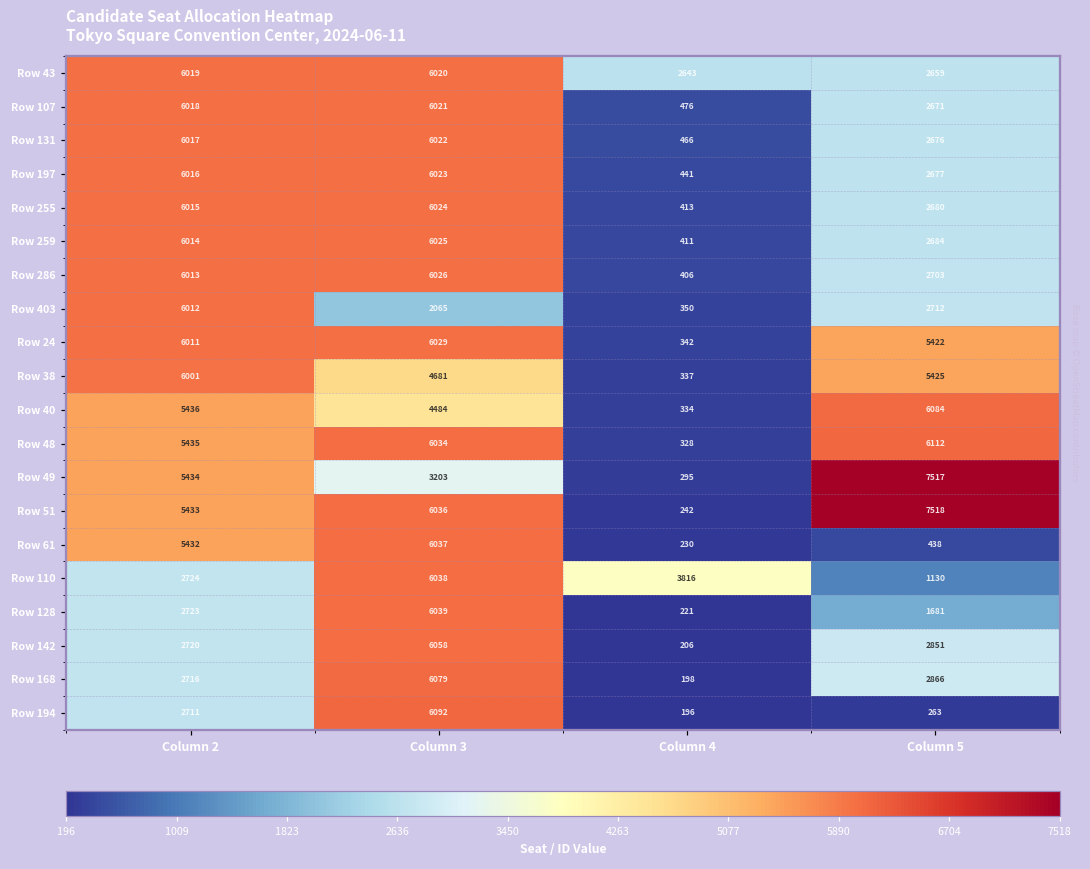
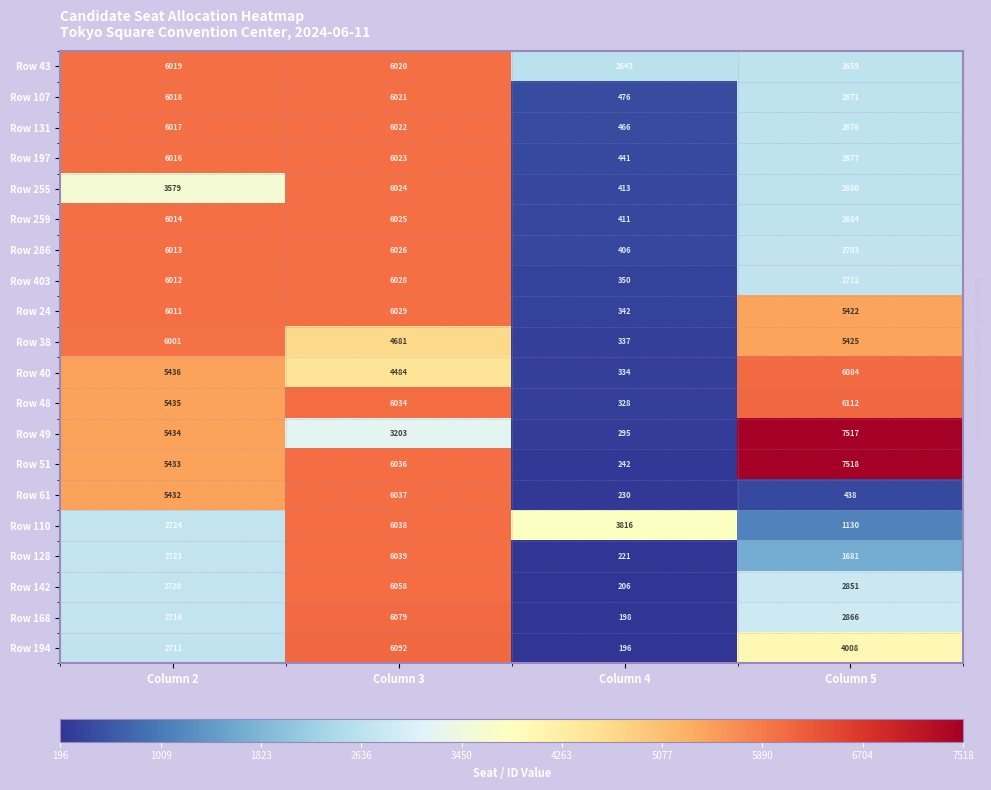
  {
    "Row 43": {
      "Column 2": 6019,
      "Column 3": 6020,
      "Column 4": 2643,
      "Column 5": 2659
    },
    "Row 107": {
      "Column 2": 6018,
      "Column 3": 6021,
      "Column 4": 476,
      "Column 5": 2671
    },
    "Row 131": {
      "Column 2": 6017,
      "Column 3": 6022,
      "Column 4": 466,
      "Column 5": 2676
    },
    "Row 197": {
      "Column 2": 6016,
      "Column 3": 6023,
      "Column 4": 441,
      "Column 5": 2677
    },
    "Row 255": {
-     "Column 2": 6015,
+     "Column 2": 3579,
      "Column 3": 6024,
      "Column 4": 413,
      "Column 5": 2680
    },
    "Row 259": {
      "Column 2": 6014,
      "Column 3": 6025,
      "Column 4": 411,
      "Column 5": 2684
    },
    "Row 286": {
      "Column 2": 6013,
      "Column 3": 6026,
      "Column 4": 406,
      "Column 5": 2703
    },
    "Row 403": {
      "Column 2": 6012,
-     "Column 3": 2065,
+     "Column 3": 6028,
      "Column 4": 350,
      "Column 5": 2712
    },
    "Row 24": {
      "Column 2": 6011,
      "Column 3": 6029,
      "Column 4": 342,
      "Column 5": 5422
    },
    "Row 38": {
      "Column 2": 6001,
      "Column 3": 4681,
      "Column 4": 337,
      "Column 5": 5425
    },
    "Row 40": {
      "Column 2": 5436,
      "Column 3": 4484,
      "Column 4": 334,
      "Column 5": 6084
    },
    "Row 48": {
      "Column 2": 5435,
      "Column 3": 6034,
      "Column 4": 328,
      "Column 5": 6112
    },
    "Row 49": {
      "Column 2": 5434,
      "Column 3": 3203,
      "Column 4": 295,
      "Column 5": 7517
    },
    "Row 51": {
      "Column 2": 5433,
      "Column 3": 6036,
      "Column 4": 242,
      "Column 5": 7518
    },
    "Row 61": {
      "Column 2": 5432,
      "Column 3": 6037,
      "Column 4": 230,
      "Column 5": 438
    },
    "Row 110": {
      "Column 2": 2724,
      "Column 3": 6038,
      "Column 4": 3816,
      "Column 5": 1130
    },
    "Row 128": {
      "Column 2": 2723,
      "Column 3": 6039,
      "Column 4": 221,
      "Column 5": 1681
    },
    "Row 142": {
      "Column 2": 2720,
      "Column 3": 6058,
      "Column 4": 206,
      "Column 5": 2851
    },
    "Row 168": {
      "Column 2": 2716,
      "Column 3": 6079,
      "Column 4": 198,
      "Column 5": 2866
    },
    "Row 194": {
      "Column 2": 2711,
      "Column 3": 6092,
      "Column 4": 196,
-     "Column 5": 263
+     "Column 5": 4008
    }
  }
